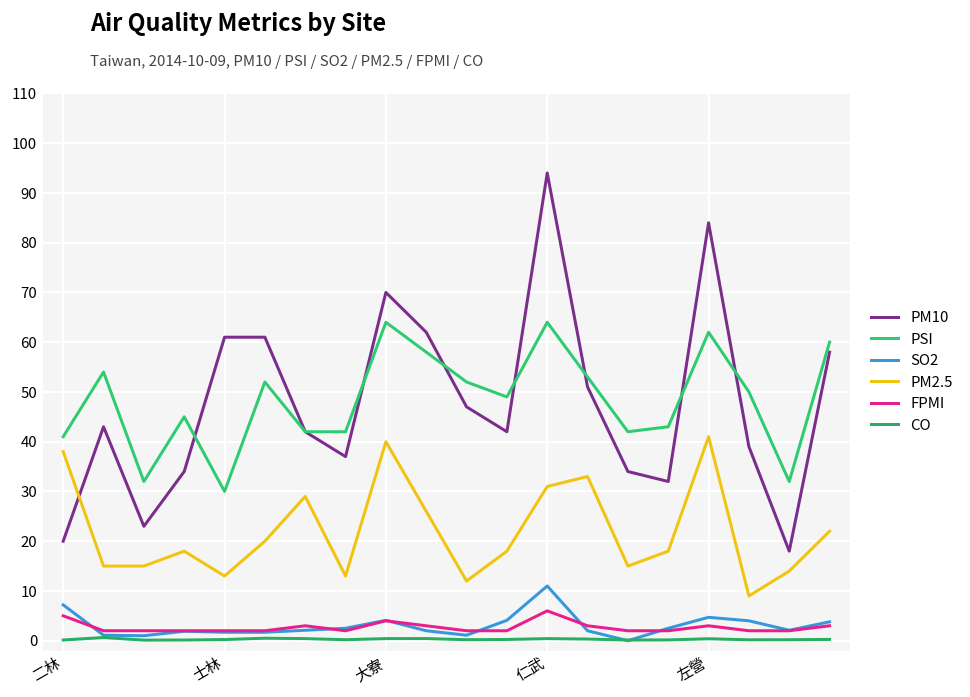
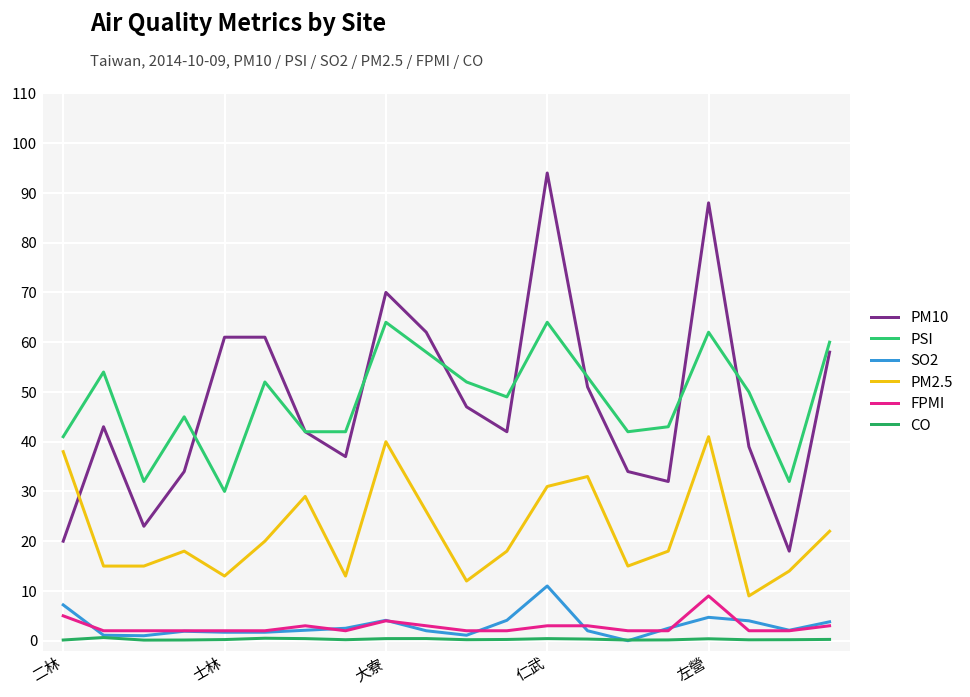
  {
    "PM10": {
      "二林": 20,
      "士林": 61,
      "大寮": 70,
      "仁武": 94,
-     "左營": 84
+     "左營": 88
    },
    "SO2": {
      "二林": 7,
      "仁武": 11,
      "左營": 5
    },
    "PM2.5": {
      "二林": 38,
      "士林": 13,
      "大寮": 40,
      "仁武": 31,
      "左營": 41
    },
    "FPMI": {
      "二林": 5,
-     "仁武": 6,
-     "左營": 3
+     "仁武": 3,
+     "左營": 9
    }
  }
